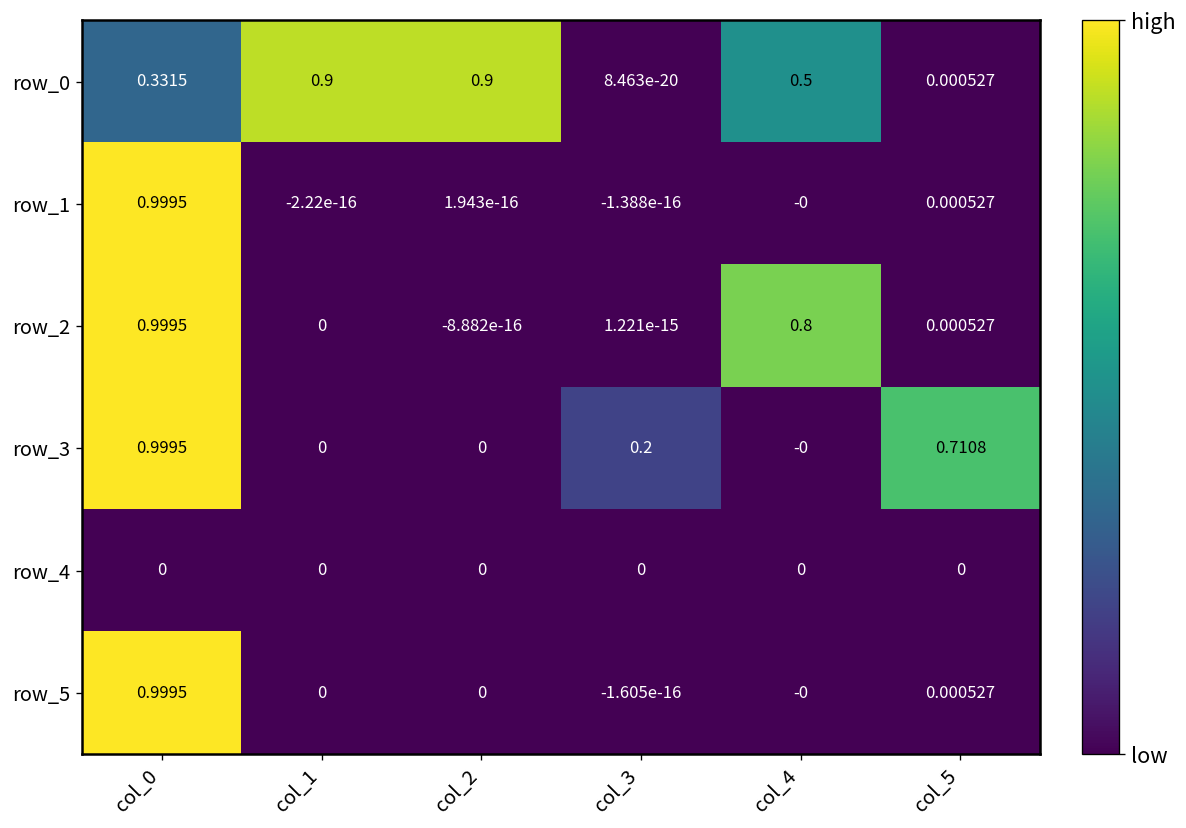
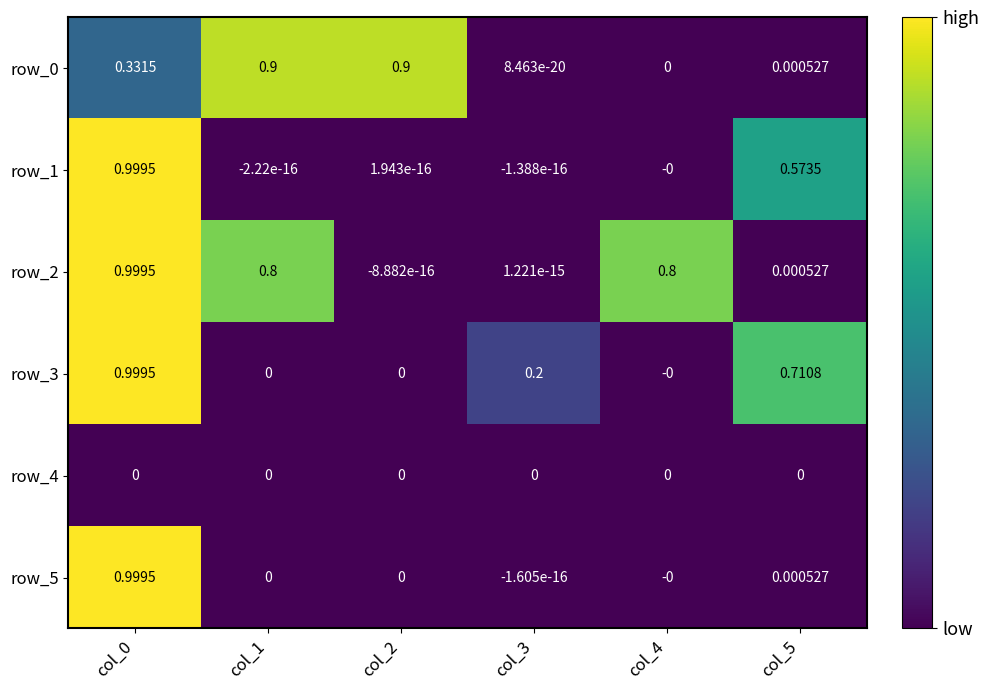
  {
    "row_0": {
      "col_0": "0.3315",
      "col_1": "0.9",
      "col_2": "0.9",
      "col_3": "8.463e-20",
-     "col_4": "0.5",
+     "col_4": "0",
      "col_5": "0.000527"
    },
    "row_1": {
      "col_0": "0.9995",
      "col_1": "-2.22e-16",
      "col_2": "1.943e-16",
      "col_3": "-1.388e-16",
      "col_4": "-0",
-     "col_5": "0.000527"
+     "col_5": "0.5735"
    },
    "row_2": {
      "col_0": "0.9995",
-     "col_1": "0",
+     "col_1": "0.8",
      "col_2": "-8.882e-16",
      "col_3": "1.221e-15",
      "col_4": "0.8",
      "col_5": "0.000527"
    },
    "row_3": {
      "col_0": "0.9995",
      "col_1": "0",
      "col_2": "0",
      "col_3": "0.2",
      "col_4": "-0",
      "col_5": "0.7108"
    },
    "row_4": {
      "col_0": "0",
      "col_1": "0",
      "col_2": "0",
      "col_3": "0",
      "col_4": "0",
      "col_5": "0"
    },
    "row_5": {
      "col_0": "0.9995",
      "col_1": "0",
      "col_2": "0",
      "col_3": "-1.605e-16",
      "col_4": "-0",
      "col_5": "0.000527"
    }
  }
